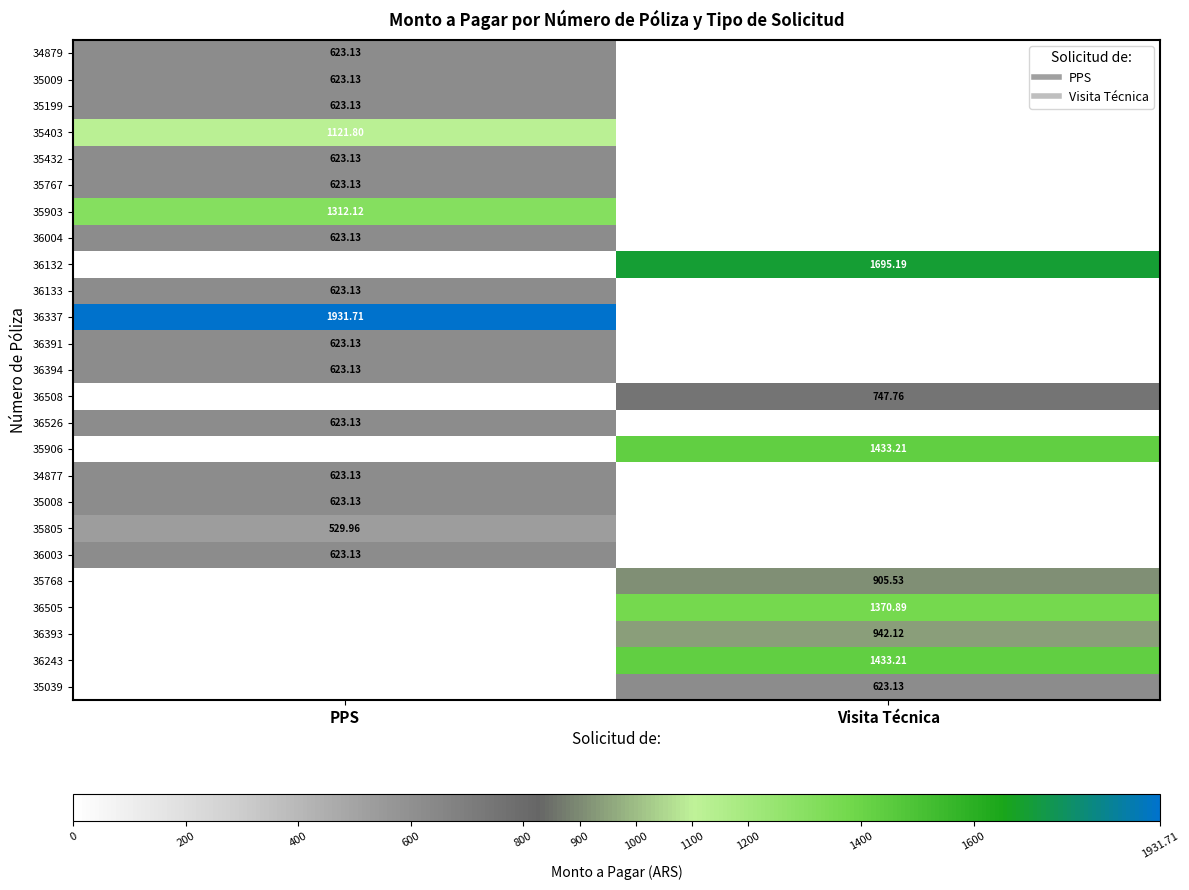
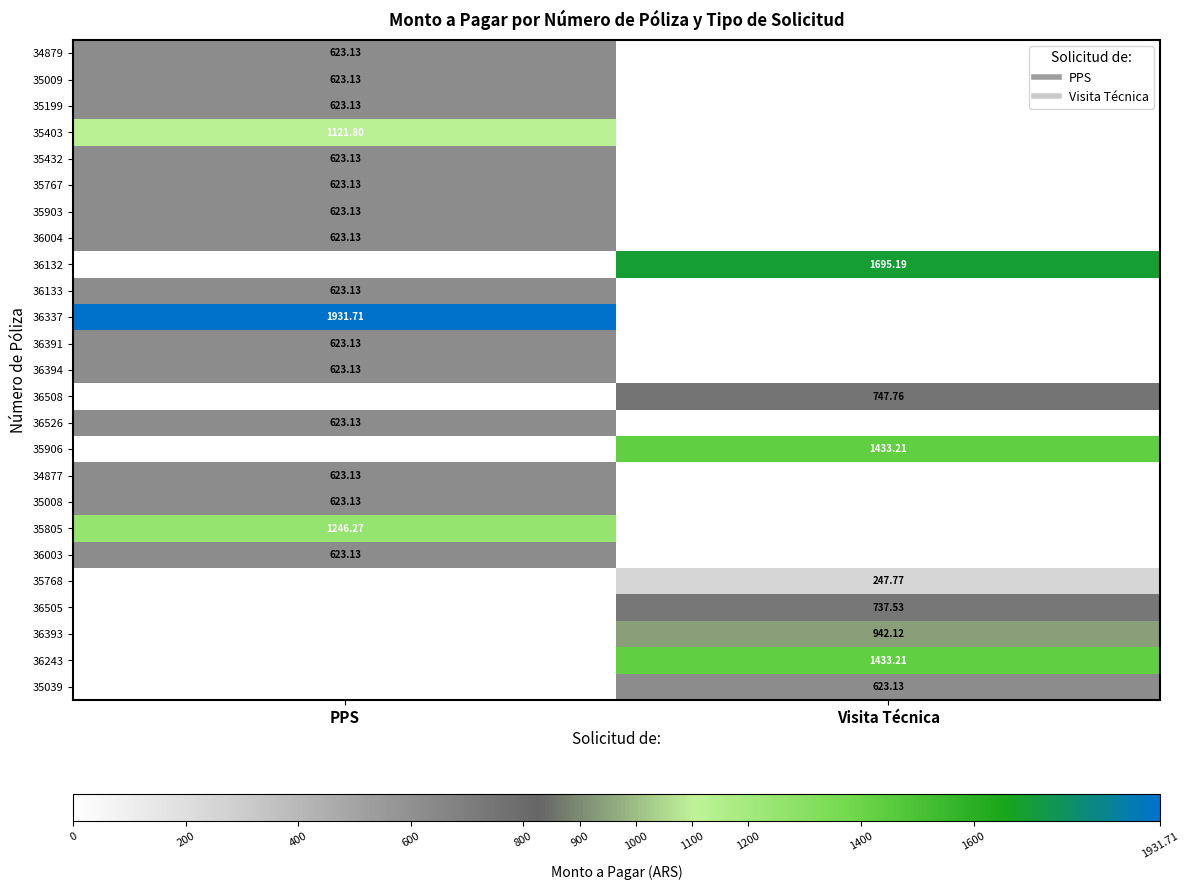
  {
    "34879": {
      "PPS": 623.13
    },
    "35009": {
      "PPS": 623.13
    },
    "35199": {
      "PPS": 623.13
    },
    "35403": {
      "PPS": 1121.80
    },
    "35432": {
      "PPS": 623.13
    },
    "35767": {
      "PPS": 623.13
    },
    "35903": {
-     "PPS": 1312.12
+     "PPS": 623.13
    },
    "36004": {
      "PPS": 623.13
    },
    "36132": {
      "Visita Técnica": 1695.19
    },
    "36133": {
      "PPS": 623.13
    },
    "36337": {
      "PPS": 1931.71
    },
    "36391": {
      "PPS": 623.13
    },
    "36394": {
      "PPS": 623.13
    },
    "36508": {
      "Visita Técnica": 747.76
    },
    "36526": {
      "PPS": 623.13
    },
    "35906": {
      "Visita Técnica": 1433.21
    },
    "34877": {
      "PPS": 623.13
    },
    "35008": {
      "PPS": 623.13
    },
    "35805": {
-     "PPS": 529.96
+     "PPS": 1246.27
    },
    "36003": {
      "PPS": 623.13
    },
    "35768": {
-     "Visita Técnica": 905.53
+     "Visita Técnica": 247.77
    },
    "36505": {
-     "Visita Técnica": 1370.89
+     "Visita Técnica": 737.53
    },
    "36393": {
      "Visita Técnica": 942.12
    },
    "36243": {
      "Visita Técnica": 1433.21
    },
    "35039": {
      "Visita Técnica": 623.13
    }
  }
